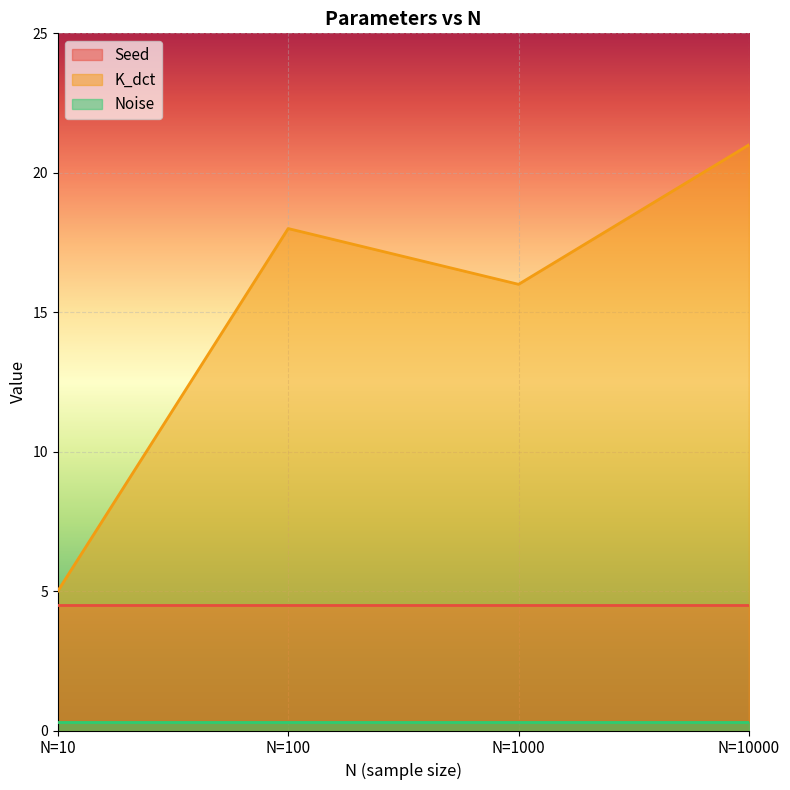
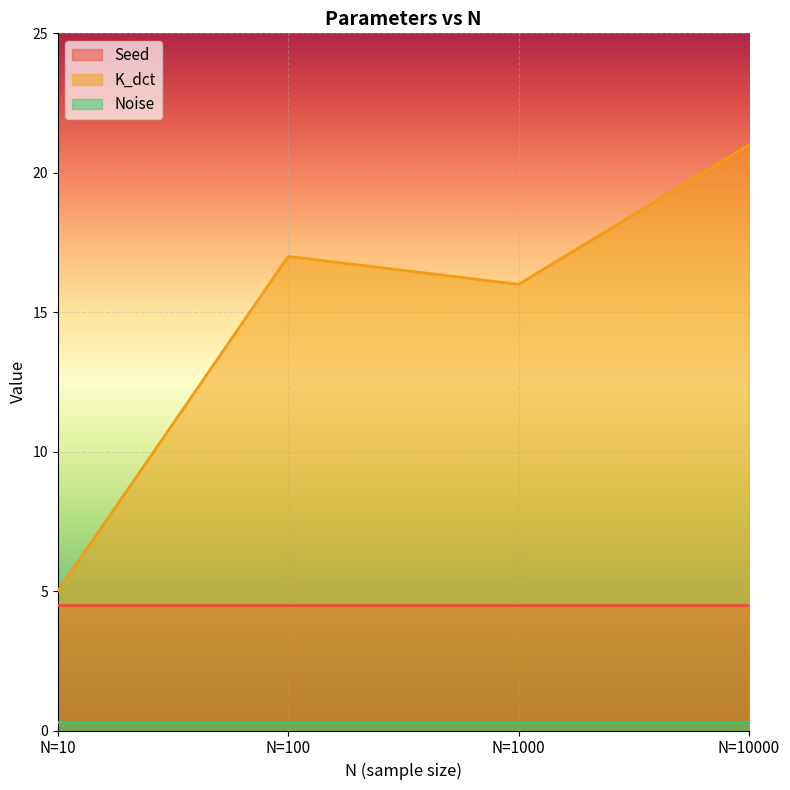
  {
    "Seed": {
      "N=10": 4.5,
      "N=100": 4.5,
      "N=1000": 4.5,
      "N=10000": 4.5
    },
    "K_dct": {
      "N=10": 5,
-     "N=100": 18,
+     "N=100": 17,
      "N=1000": 16,
      "N=10000": 21
    },
    "Noise": {
      "N=10": 0.3,
      "N=100": 0.3,
      "N=1000": 0.3,
      "N=10000": 0.3
    }
  }
